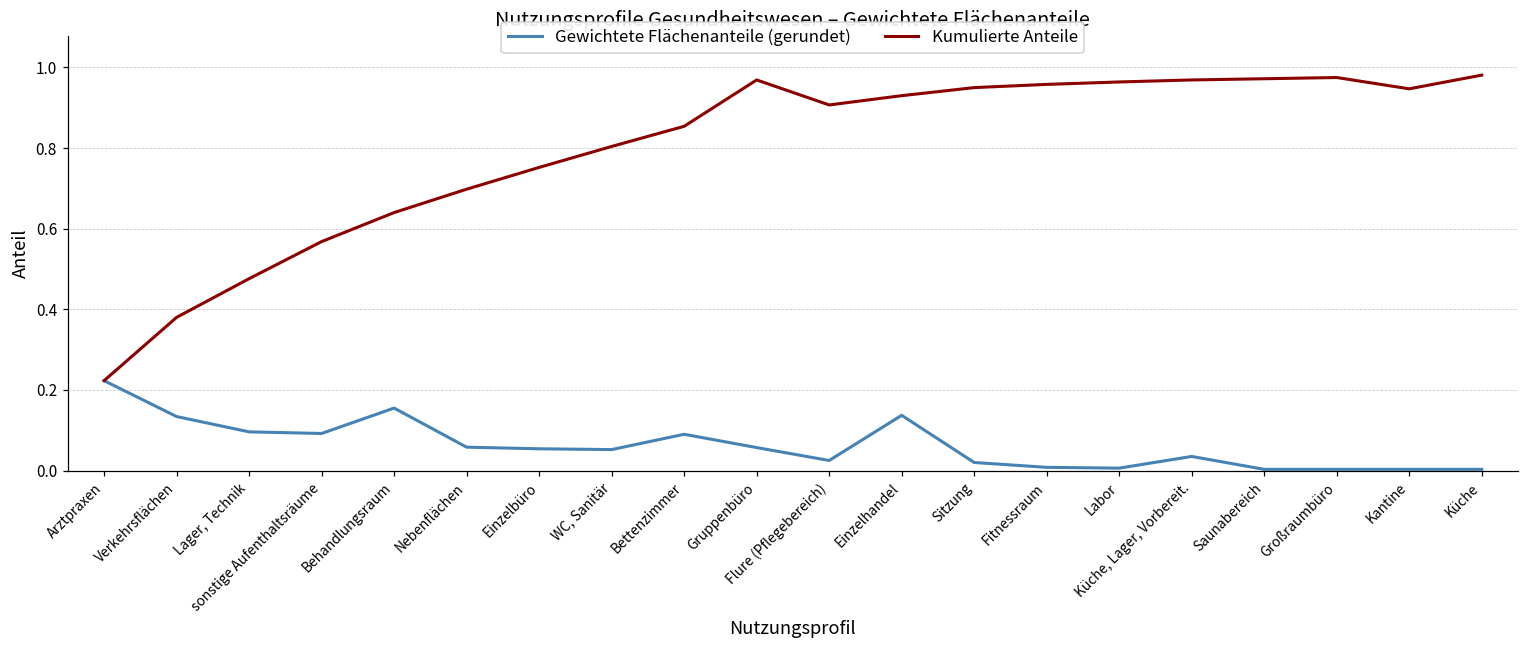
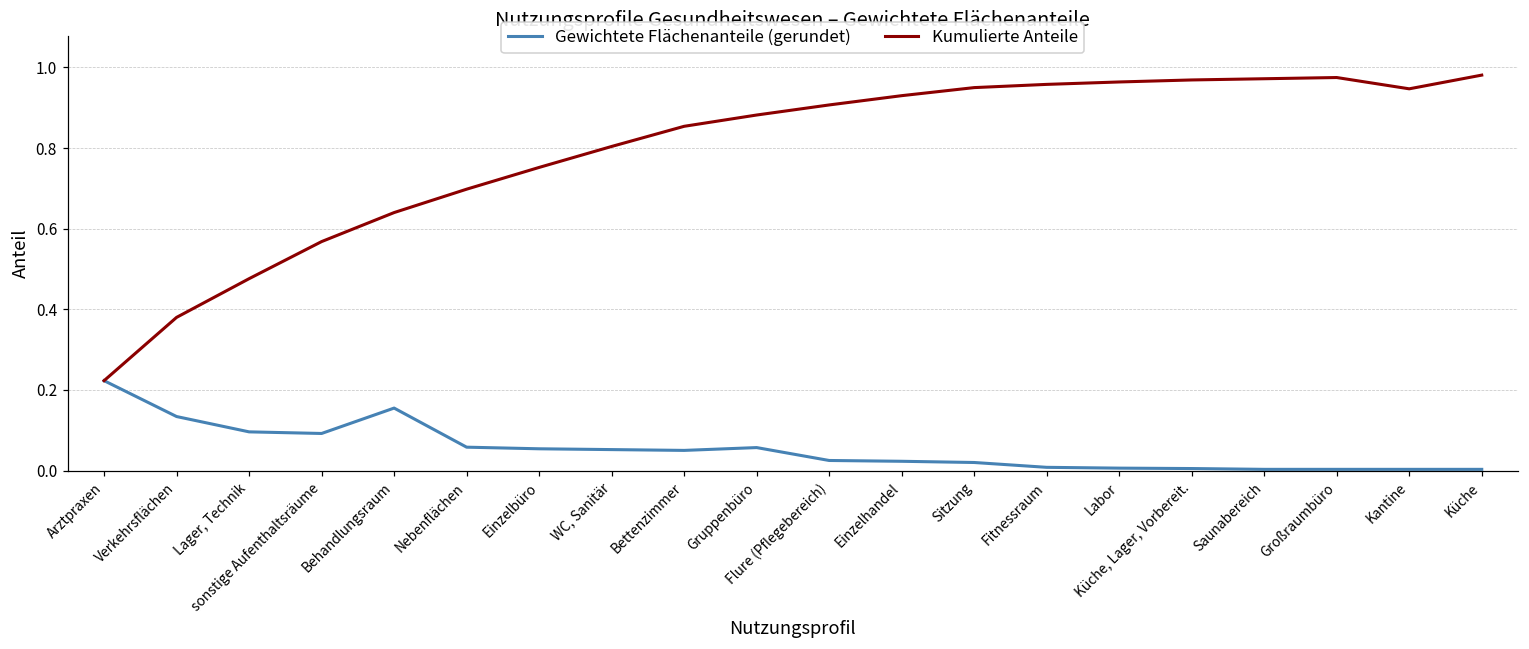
  {
    "Gewichtete Flächenanteile (gerundet)": {
      "Verkehrsflächen": 0.13,
      "Lager, Technik": 0.10,
      "sonstige Aufenthaltsräume": 0.09,
      "Behandlungsraum": 0.16,
      "Nebenflächen": 0.06,
      "Einzelbüro": 0.05,
      "WC, Sanitär": 0.05,
-     "Bettenzimmer": 0.09,
+     "Bettenzimmer": 0.05,
      "Gruppenbüro": 0.06,
      "Flure (Pflegebereich)": 0.03,
-     "Einzelhandel": 0.14,
+     "Einzelhandel": 0.02,
      "Sitzung": 0.02,
      "Fitnessraum": 0.01,
      "Labor": 0.01,
-     "Küche, Lager, Vorbereit.": 0.04,
+     "Küche, Lager, Vorbereit.": 0.01,
      "Saunabereich": 0.00,
      "Großraumbüro": 0.00,
      "Kantine": 0.00,
      "Küche": 0.00
    },
    "Kumulierte Anteile": {
      "Verkehrsflächen": 0.38,
      "Lager, Technik": 0.48,
      "sonstige Aufenthaltsräume": 0.57,
      "Behandlungsraum": 0.64,
      "Nebenflächen": 0.70,
      "Einzelbüro": 0.75,
      "WC, Sanitär": 0.80,
      "Bettenzimmer": 0.85,
-     "Gruppenbüro": 0.97,
+     "Gruppenbüro": 0.88,
      "Flure (Pflegebereich)": 0.91,
      "Einzelhandel": 0.93,
      "Sitzung": 0.95,
      "Fitnessraum": 0.96,
      "Labor": 0.96,
      "Küche, Lager, Vorbereit.": 0.97,
      "Saunabereich": 0.97,
      "Großraumbüro": 0.98,
      "Kantine": 0.95,
      "Küche": 0.98
    }
  }
